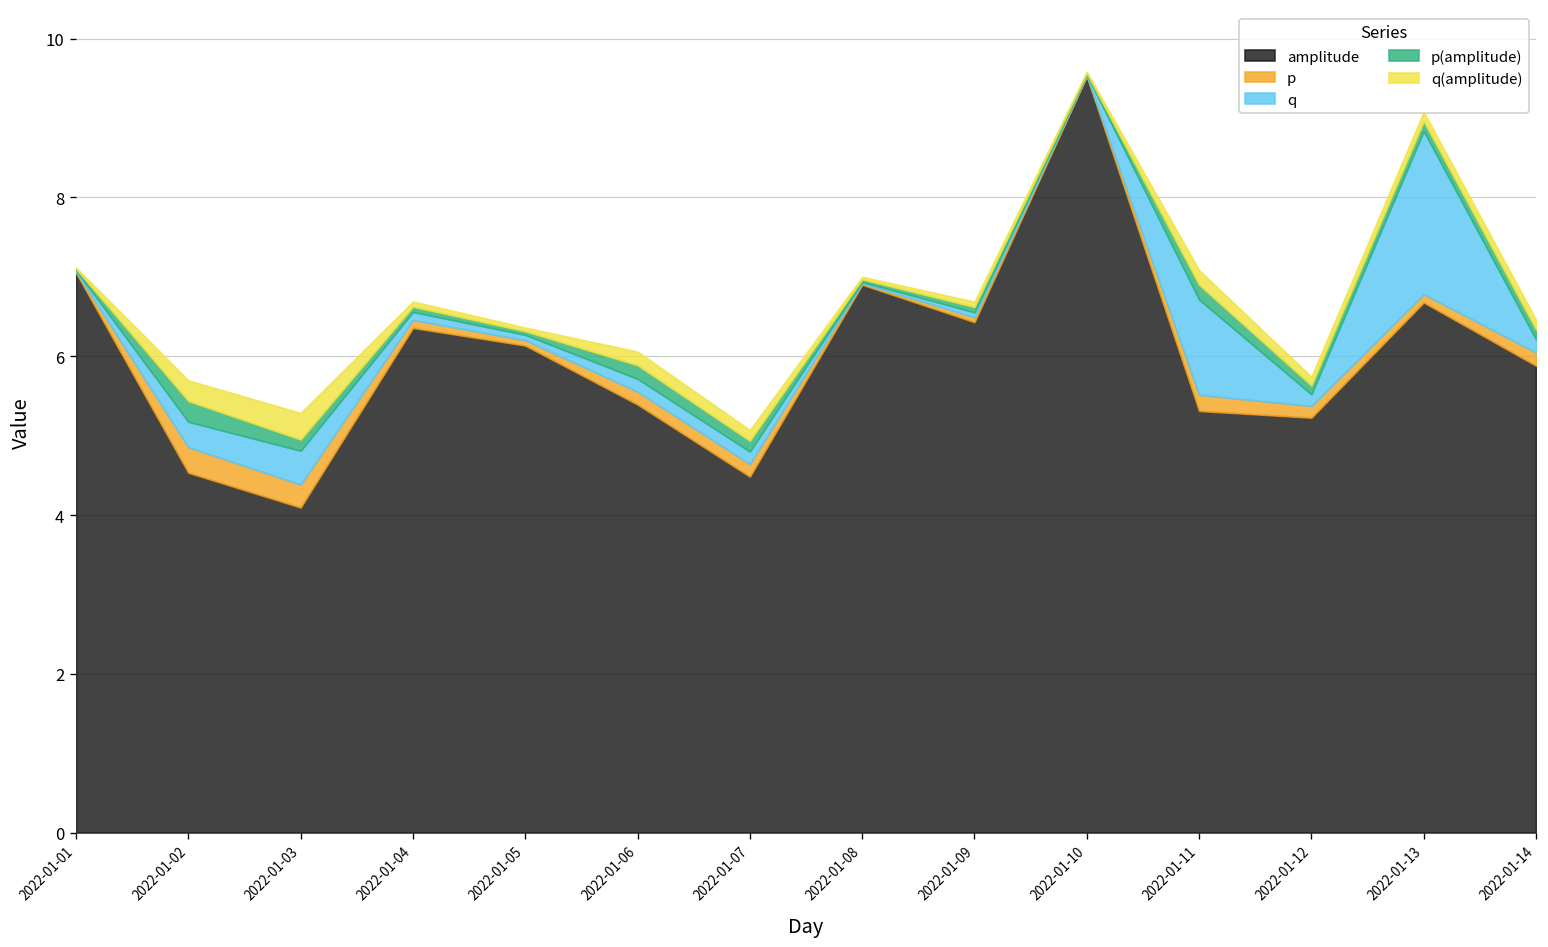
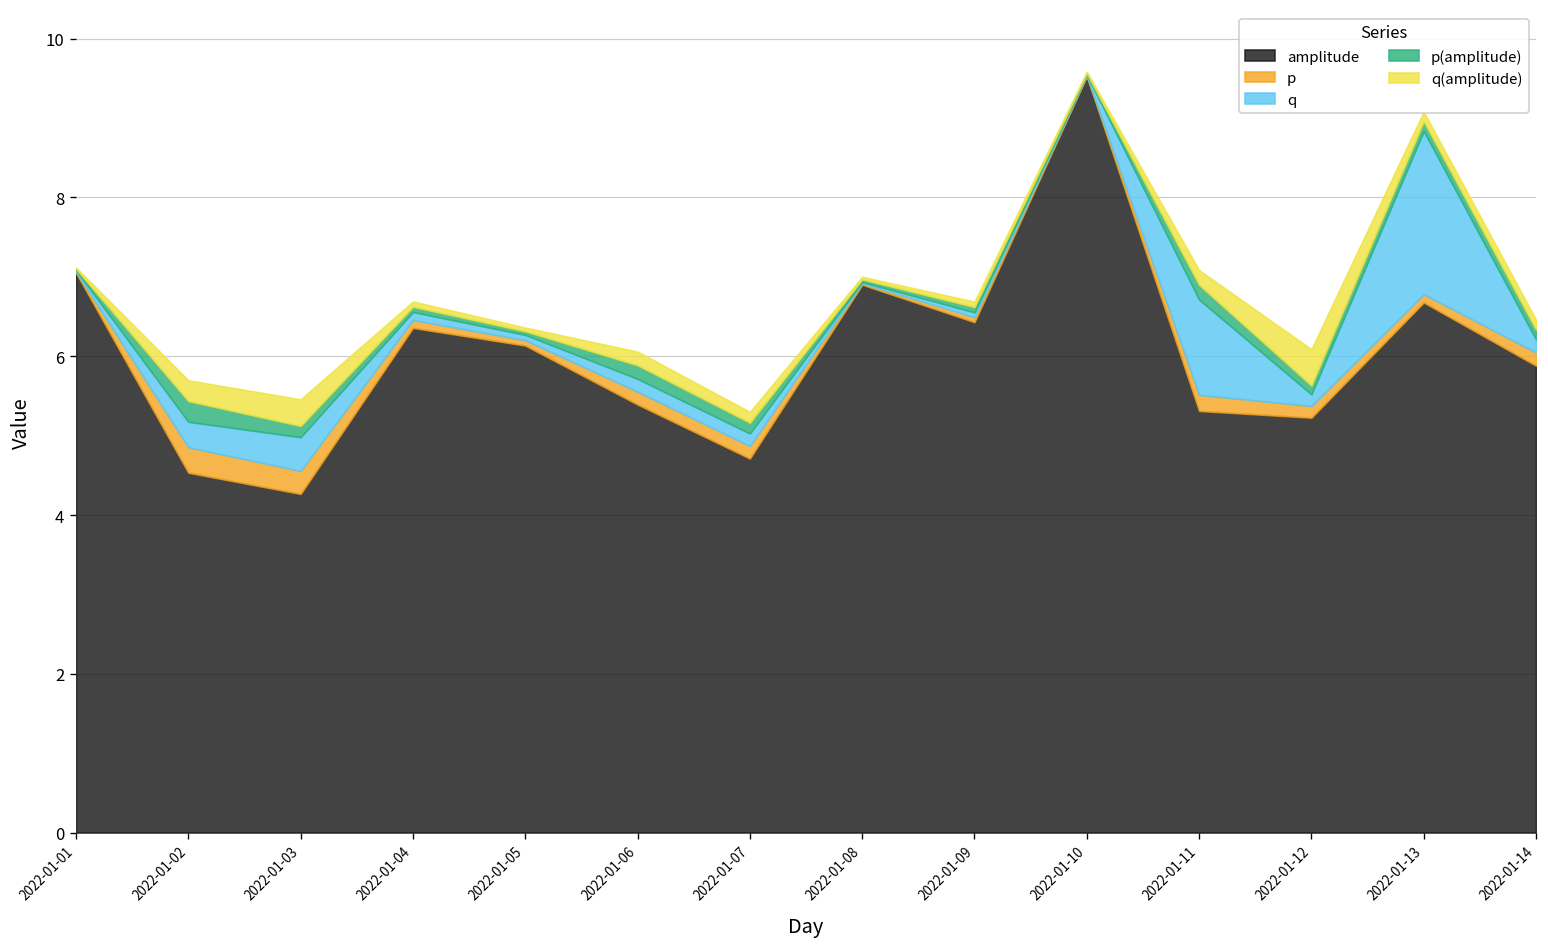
  {
    "amplitude": {
      "2022-01-02": 4.5,
-     "2022-01-03": 4.1,
+     "2022-01-03": 4.3,
      "2022-01-04": 6.4,
      "2022-01-05": 6.1,
      "2022-01-06": 5.4,
-     "2022-01-07": 4.5,
+     "2022-01-07": 4.7,
      "2022-01-09": 6.4,
      "2022-01-11": 5.3,
      "2022-01-12": 5.2,
      "2022-01-13": 6.7,
      "2022-01-14": 5.9
    },
    "p": {
      "2022-01-02": 0.3,
      "2022-01-03": 0.3,
      "2022-01-04": 0.1,
      "2022-01-05": 0.1,
      "2022-01-06": 0.2,
      "2022-01-07": 0.2,
      "2022-01-09": 0.1,
      "2022-01-11": 0.2,
      "2022-01-12": 0.1,
      "2022-01-13": 0.1,
      "2022-01-14": 0.2
    },
    "q": {
      "2022-01-02": 0.3,
      "2022-01-03": 0.4,
      "2022-01-04": 0.1,
      "2022-01-05": 0.1,
      "2022-01-06": 0.2,
      "2022-01-07": 0.2,
      "2022-01-09": 0.1,
      "2022-01-11": 1.2,
      "2022-01-12": 0.1,
      "2022-01-13": 2.1,
      "2022-01-14": 0.2
    },
    "p(amplitude)": {
      "2022-01-02": 0.3,
      "2022-01-03": 0.1,
      "2022-01-04": 0.1,
      "2022-01-05": 0.0,
      "2022-01-06": 0.2,
      "2022-01-07": 0.1,
      "2022-01-09": 0.1,
      "2022-01-11": 0.2,
      "2022-01-12": 0.1,
      "2022-01-13": 0.1,
      "2022-01-14": 0.1
    },
    "q(amplitude)": {
      "2022-01-02": 0.3,
      "2022-01-03": 0.3,
      "2022-01-04": 0.1,
      "2022-01-05": 0.0,
      "2022-01-06": 0.2,
      "2022-01-07": 0.1,
      "2022-01-09": 0.1,
      "2022-01-11": 0.2,
-     "2022-01-12": 0.1,
+     "2022-01-12": 0.5,
      "2022-01-14": 0.1
    }
  }
